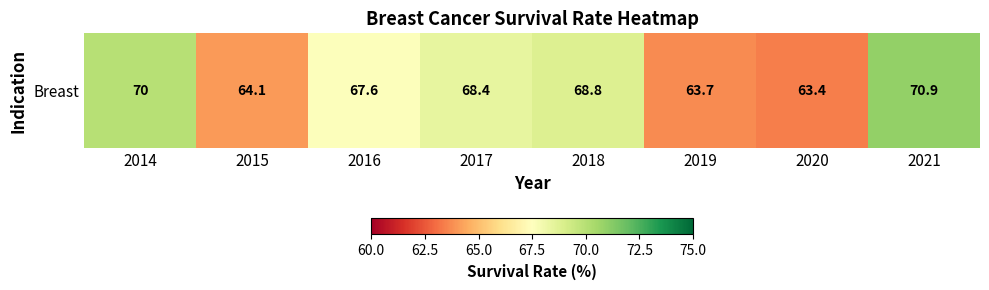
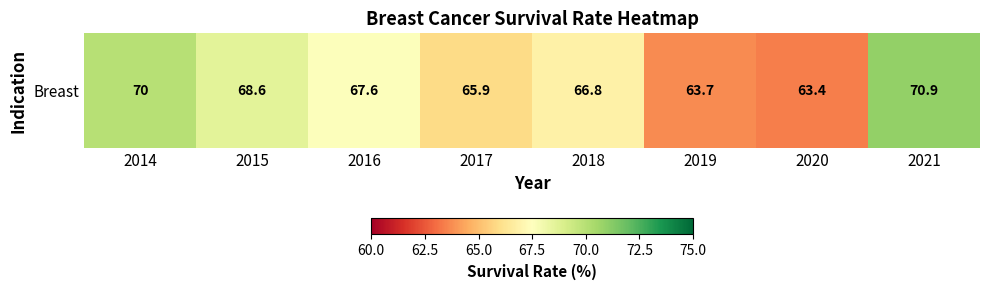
  {
    "Breast": {
      "2014": 70,
-     "2015": 64.1,
+     "2015": 68.6,
      "2016": 67.6,
-     "2017": 68.4,
-     "2018": 68.8,
+     "2017": 65.9,
+     "2018": 66.8,
      "2019": 63.7,
      "2020": 63.4,
      "2021": 70.9
    }
  }
